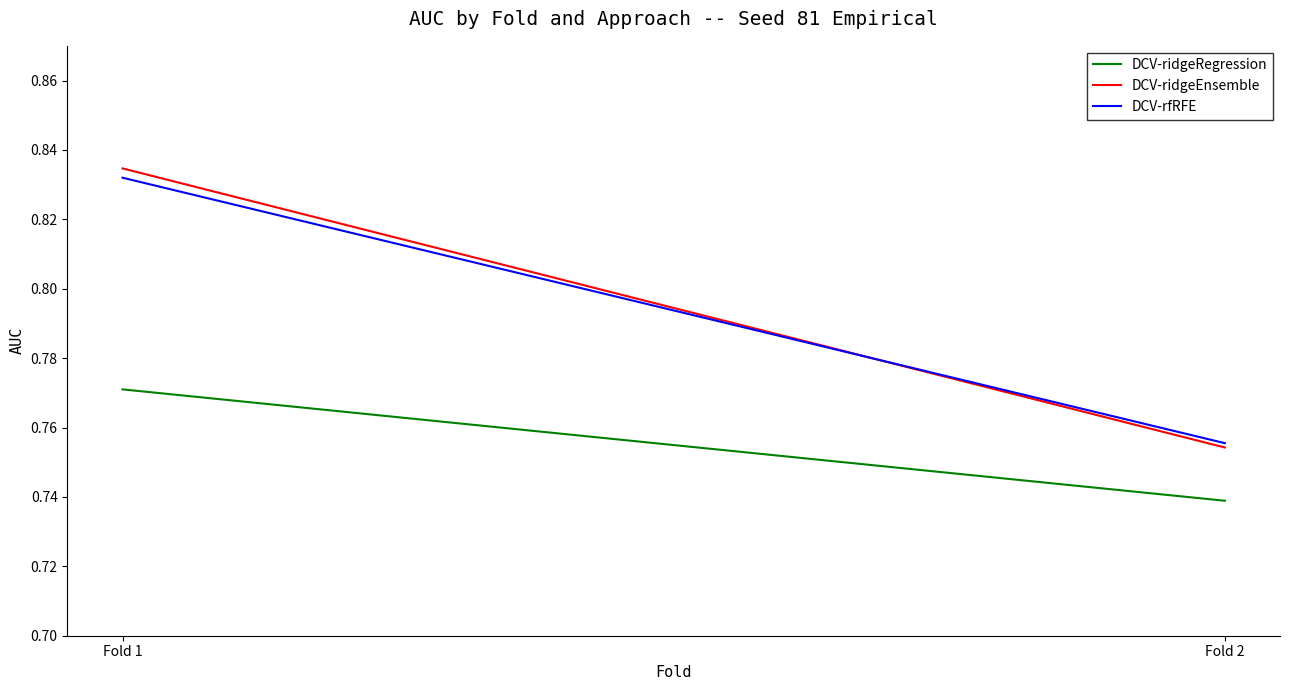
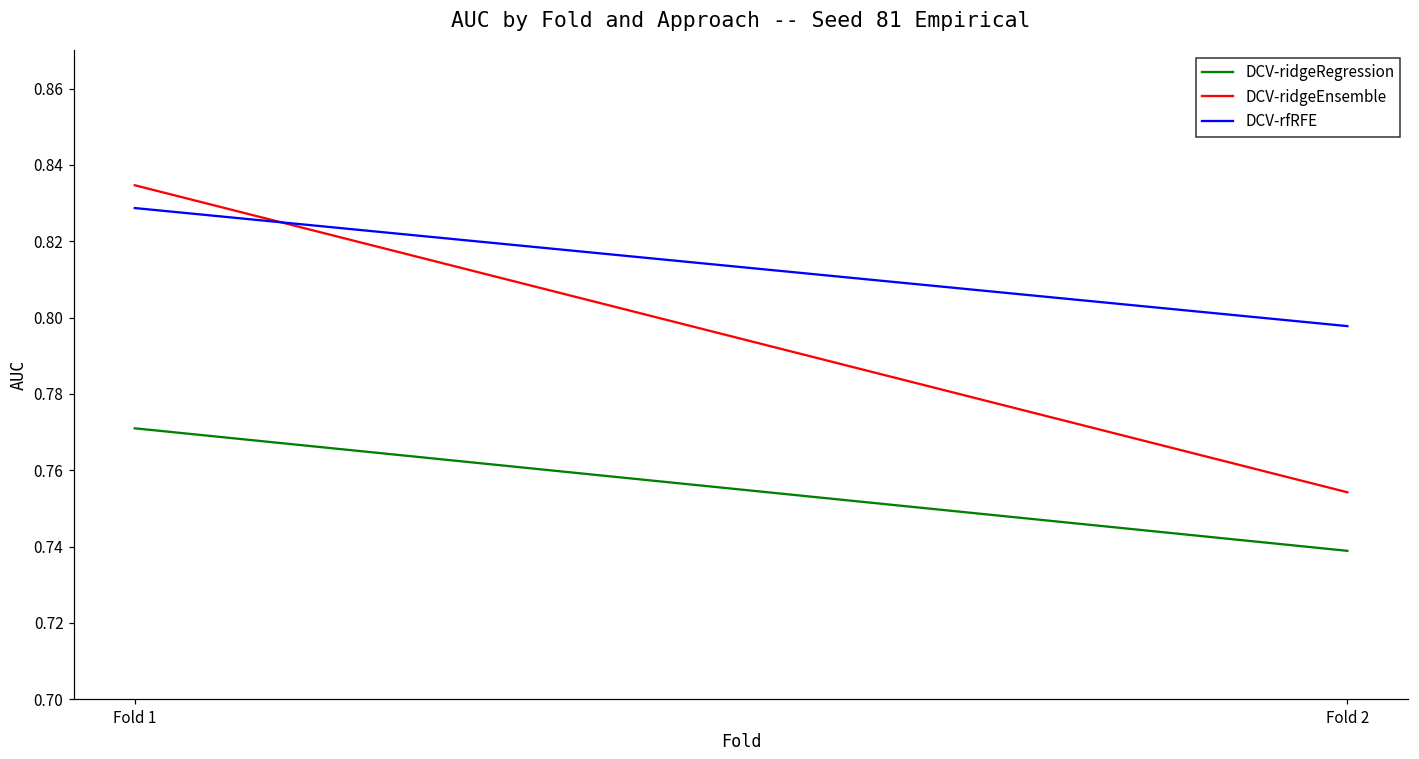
  {
    "DCV-ridgeRegression": {
      "Fold 1": 0.771,
      "Fold 2": 0.739
    },
    "DCV-ridgeEnsemble": {
      "Fold 1": 0.835,
      "Fold 2": 0.754
    },
    "DCV-rfRFE": {
-     "Fold 1": 0.832,
-     "Fold 2": 0.755
+     "Fold 1": 0.829,
+     "Fold 2": 0.798
    }
  }
